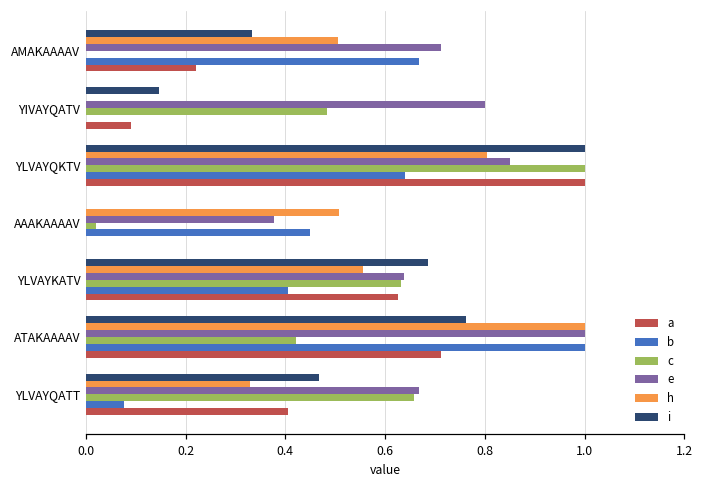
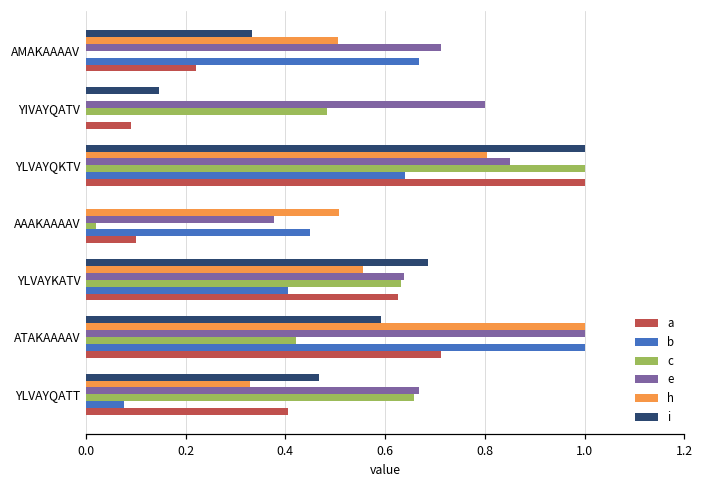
  {
    "a": {
      "AMAKAAAAV": 0.22,
      "YIVAYQATV": 0.09,
      "YLVAYQKTV": 1.0,
-     "AAAKAAAAV": 0.0,
+     "AAAKAAAAV": 0.1,
      "YLVAYKATV": 0.63,
      "ATAKAAAAV": 0.71,
      "YLVAYQATT": 0.4
    },
    "b": {
      "AMAKAAAAV": 0.67,
      "YIVAYQATV": 0.00,
      "YLVAYQKTV": 0.64,
      "AAAKAAAAV": 0.45,
      "YLVAYKATV": 0.41,
      "ATAKAAAAV": 1.00,
      "YLVAYQATT": 0.08
    },
    "c": {
      "AMAKAAAAV": 0.00,
      "YIVAYQATV": 0.48,
      "YLVAYQKTV": 1.00,
      "AAAKAAAAV": 0.02,
      "YLVAYKATV": 0.63,
      "ATAKAAAAV": 0.42,
      "YLVAYQATT": 0.66
    },
    "e": {
      "AMAKAAAAV": 0.71,
      "YIVAYQATV": 0.80,
      "YLVAYQKTV": 0.85,
      "AAAKAAAAV": 0.38,
      "YLVAYKATV": 0.64,
      "ATAKAAAAV": 1.00,
      "YLVAYQATT": 0.67
    },
    "h": {
      "AMAKAAAAV": 0.51,
      "YIVAYQATV": 0.00,
      "YLVAYQKTV": 0.80,
      "AAAKAAAAV": 0.51,
      "YLVAYKATV": 0.56,
      "ATAKAAAAV": 1.00,
      "YLVAYQATT": 0.33
    },
    "i": {
      "AMAKAAAAV": 0.33,
      "YIVAYQATV": 0.15,
      "YLVAYQKTV": 1.00,
      "AAAKAAAAV": 0.00,
      "YLVAYKATV": 0.69,
-     "ATAKAAAAV": 0.76,
+     "ATAKAAAAV": 0.59,
      "YLVAYQATT": 0.47
    }
  }
